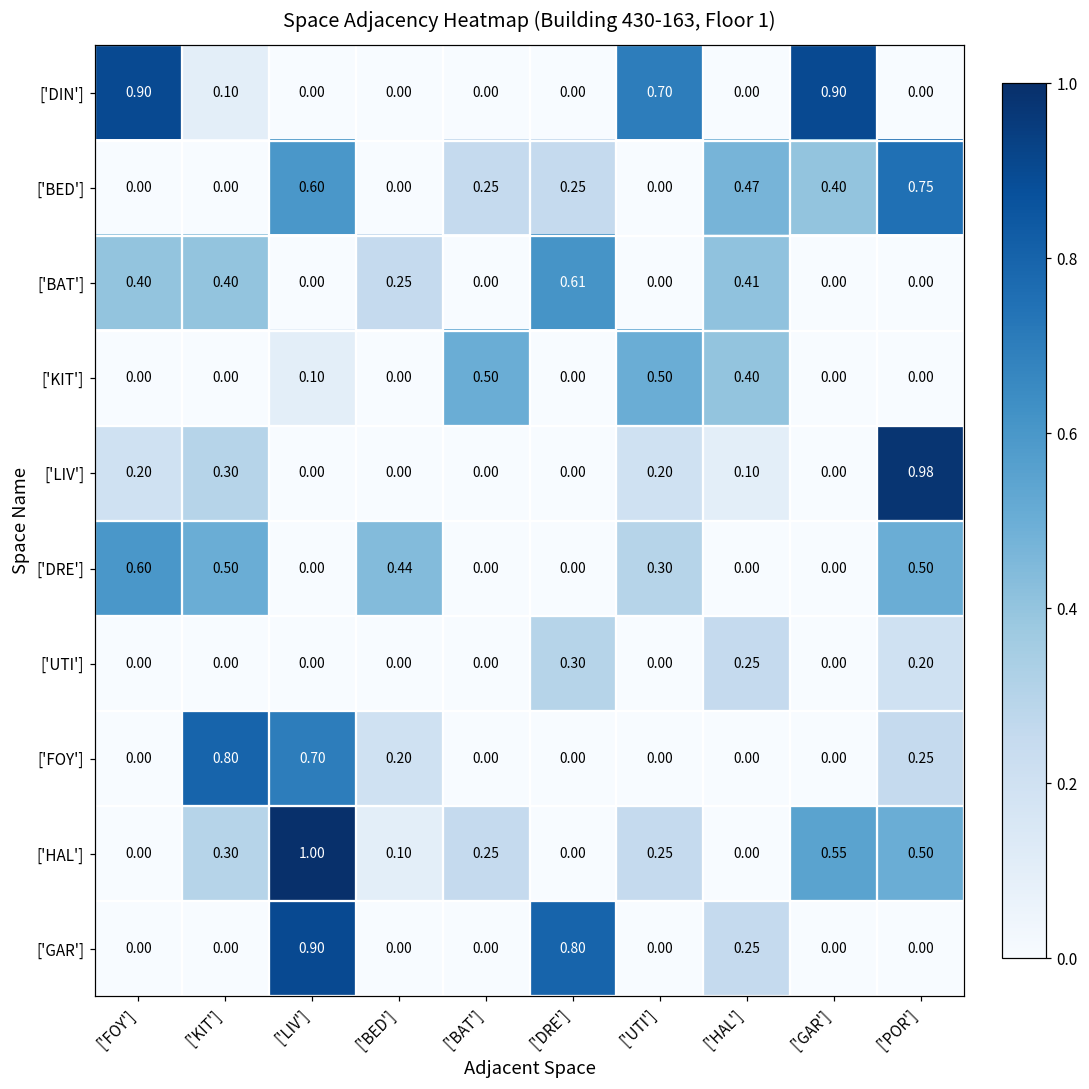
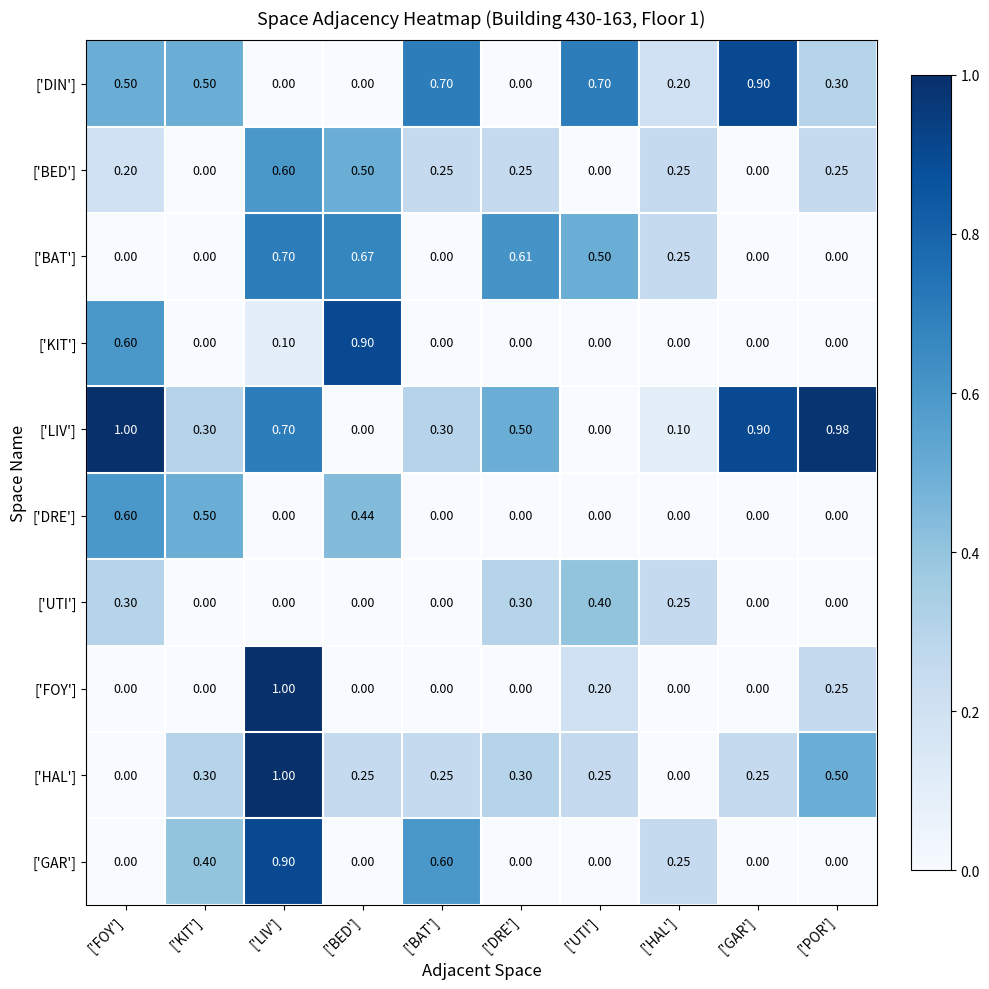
  {
    "['DIN']": {
-     "['FOY']": 0.90,
-     "['KIT']": 0.10,
+     "['FOY']": 0.50,
+     "['KIT']": 0.50,
      "['LIV']": 0.00,
      "['BED']": 0.00,
-     "['BAT']": 0.00,
+     "['BAT']": 0.70,
      "['DRE']": 0.00,
      "['UTI']": 0.70,
-     "['HAL']": 0.00,
+     "['HAL']": 0.20,
      "['GAR']": 0.90,
-     "['POR']": 0.00
+     "['POR']": 0.30
    },
    "['BED']": {
-     "['FOY']": 0.00,
+     "['FOY']": 0.20,
      "['KIT']": 0.00,
      "['LIV']": 0.60,
-     "['BED']": 0.00,
+     "['BED']": 0.50,
      "['BAT']": 0.25,
      "['DRE']": 0.25,
      "['UTI']": 0.00,
-     "['HAL']": 0.47,
-     "['GAR']": 0.40,
-     "['POR']": 0.75
+     "['HAL']": 0.25,
+     "['GAR']": 0.00,
+     "['POR']": 0.25
    },
    "['BAT']": {
-     "['FOY']": 0.40,
-     "['KIT']": 0.40,
-     "['LIV']": 0.00,
-     "['BED']": 0.25,
+     "['FOY']": 0.00,
+     "['KIT']": 0.00,
+     "['LIV']": 0.70,
+     "['BED']": 0.67,
      "['BAT']": 0.00,
      "['DRE']": 0.61,
-     "['UTI']": 0.00,
-     "['HAL']": 0.41,
+     "['UTI']": 0.50,
+     "['HAL']": 0.25,
      "['GAR']": 0.00,
      "['POR']": 0.00
    },
    "['KIT']": {
-     "['FOY']": 0.00,
+     "['FOY']": 0.60,
      "['KIT']": 0.00,
      "['LIV']": 0.10,
-     "['BED']": 0.00,
-     "['BAT']": 0.50,
+     "['BED']": 0.90,
+     "['BAT']": 0.00,
      "['DRE']": 0.00,
-     "['UTI']": 0.50,
-     "['HAL']": 0.40,
+     "['UTI']": 0.00,
+     "['HAL']": 0.00,
      "['GAR']": 0.00,
      "['POR']": 0.00
    },
    "['LIV']": {
-     "['FOY']": 0.20,
+     "['FOY']": 1.00,
      "['KIT']": 0.30,
-     "['LIV']": 0.00,
+     "['LIV']": 0.70,
      "['BED']": 0.00,
-     "['BAT']": 0.00,
-     "['DRE']": 0.00,
-     "['UTI']": 0.20,
+     "['BAT']": 0.30,
+     "['DRE']": 0.50,
+     "['UTI']": 0.00,
      "['HAL']": 0.10,
-     "['GAR']": 0.00,
+     "['GAR']": 0.90,
      "['POR']": 0.98
    },
    "['DRE']": {
      "['FOY']": 0.60,
      "['KIT']": 0.50,
      "['LIV']": 0.00,
      "['BED']": 0.44,
      "['BAT']": 0.00,
      "['DRE']": 0.00,
-     "['UTI']": 0.30,
+     "['UTI']": 0.00,
      "['HAL']": 0.00,
      "['GAR']": 0.00,
-     "['POR']": 0.50
+     "['POR']": 0.00
    },
    "['UTI']": {
-     "['FOY']": 0.00,
+     "['FOY']": 0.30,
      "['KIT']": 0.00,
      "['LIV']": 0.00,
      "['BED']": 0.00,
      "['BAT']": 0.00,
      "['DRE']": 0.30,
-     "['UTI']": 0.00,
+     "['UTI']": 0.40,
      "['HAL']": 0.25,
      "['GAR']": 0.00,
-     "['POR']": 0.20
+     "['POR']": 0.00
    },
    "['FOY']": {
      "['FOY']": 0.00,
-     "['KIT']": 0.80,
-     "['LIV']": 0.70,
-     "['BED']": 0.20,
+     "['KIT']": 0.00,
+     "['LIV']": 1.00,
+     "['BED']": 0.00,
      "['BAT']": 0.00,
      "['DRE']": 0.00,
-     "['UTI']": 0.00,
+     "['UTI']": 0.20,
      "['HAL']": 0.00,
      "['GAR']": 0.00,
      "['POR']": 0.25
    },
    "['HAL']": {
      "['FOY']": 0.00,
      "['KIT']": 0.30,
      "['LIV']": 1.00,
-     "['BED']": 0.10,
+     "['BED']": 0.25,
      "['BAT']": 0.25,
-     "['DRE']": 0.00,
+     "['DRE']": 0.30,
      "['UTI']": 0.25,
      "['HAL']": 0.00,
-     "['GAR']": 0.55,
+     "['GAR']": 0.25,
      "['POR']": 0.50
    },
    "['GAR']": {
      "['FOY']": 0.00,
-     "['KIT']": 0.00,
+     "['KIT']": 0.40,
      "['LIV']": 0.90,
      "['BED']": 0.00,
-     "['BAT']": 0.00,
-     "['DRE']": 0.80,
+     "['BAT']": 0.60,
+     "['DRE']": 0.00,
      "['UTI']": 0.00,
      "['HAL']": 0.25,
      "['GAR']": 0.00,
      "['POR']": 0.00
    }
  }
